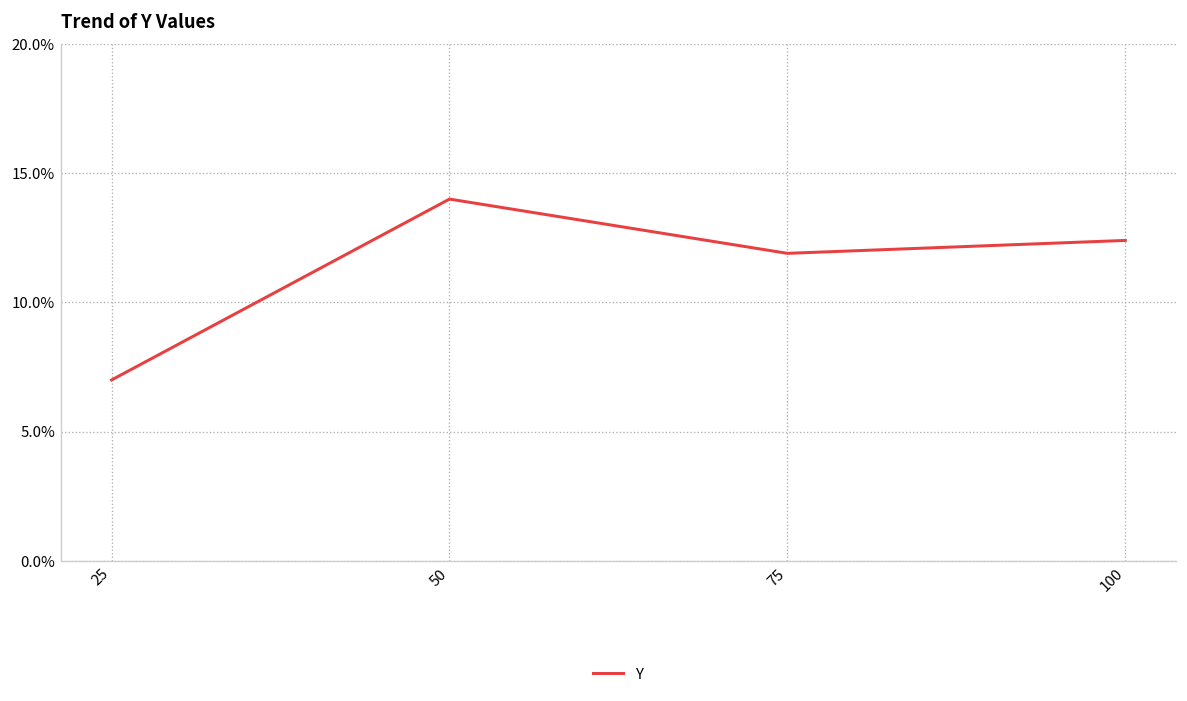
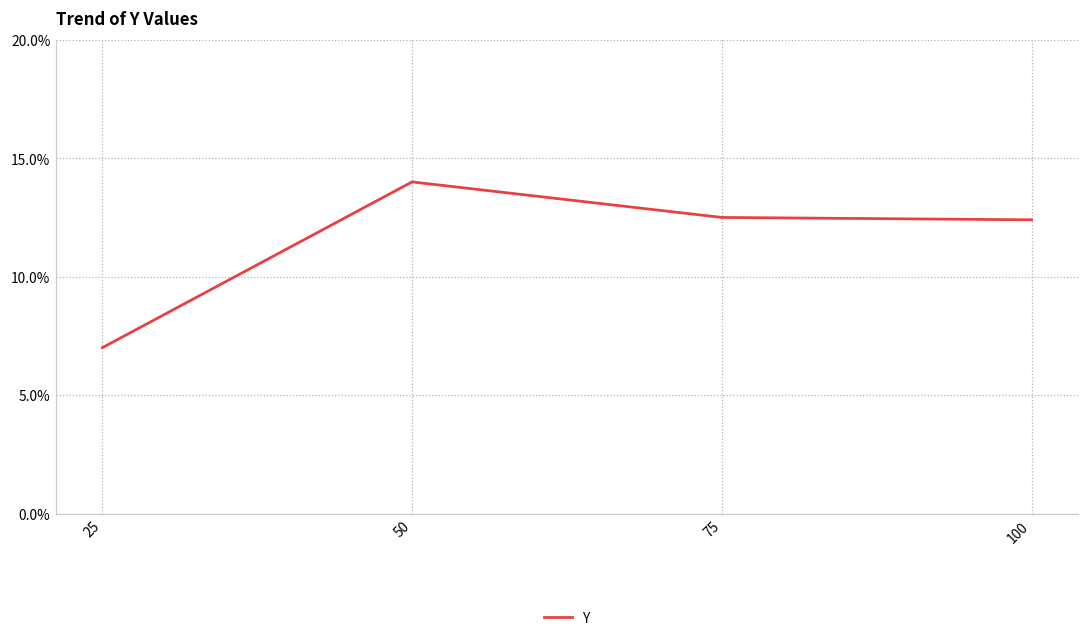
  {
    "25": "7.0%",
    "50": "14.0%",
-   "75": "11.9%",
+   "75": "12.5%",
    "100": "12.4%"
  }
